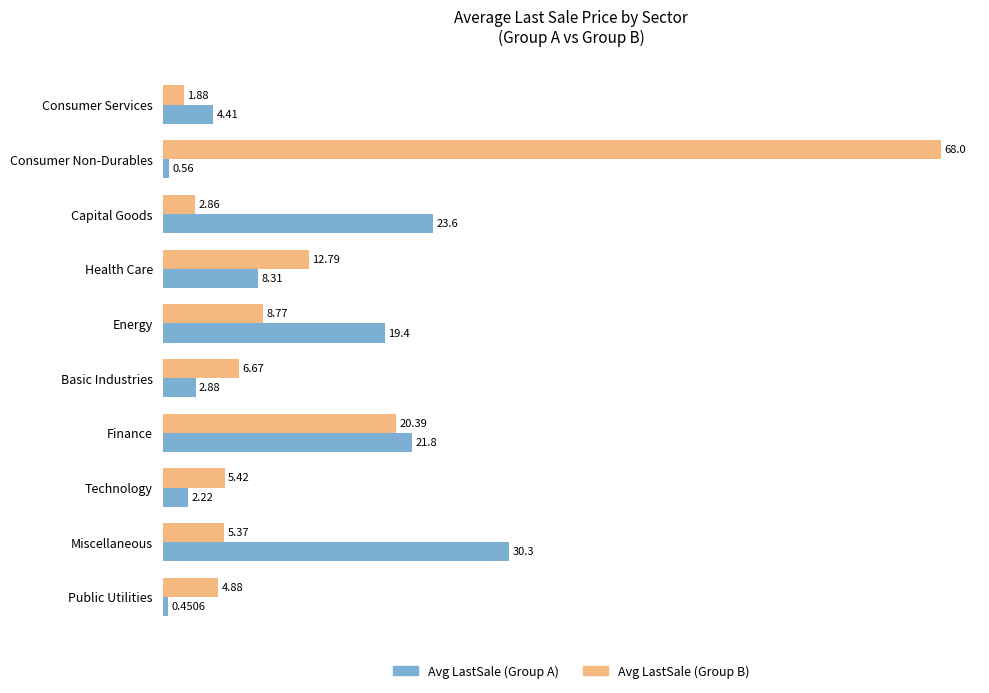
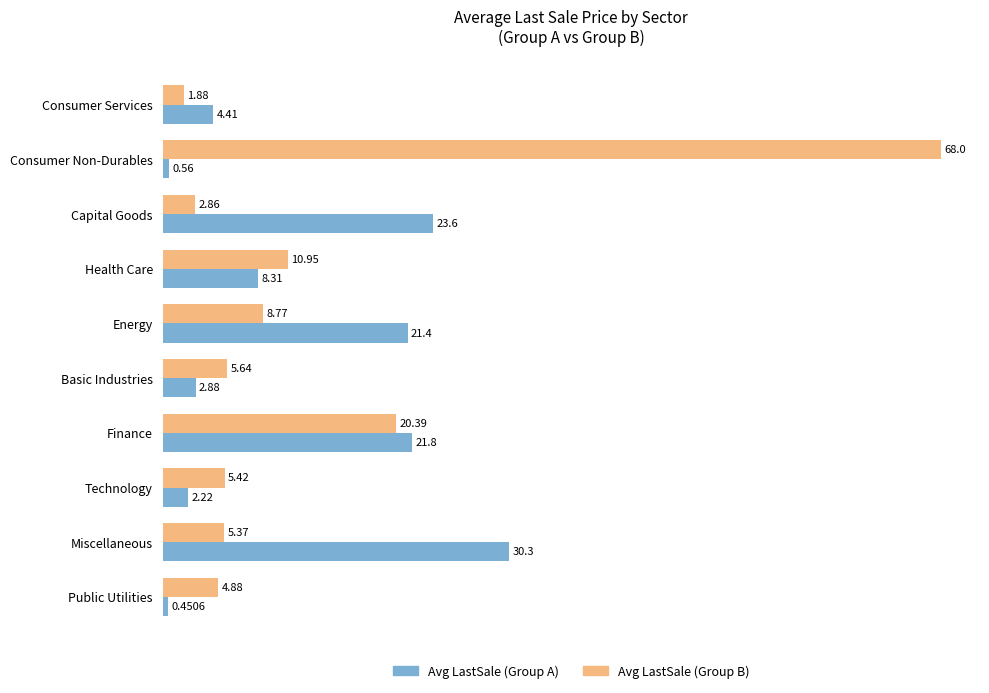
  {
    "Avg LastSale (Group A)": {
      "Consumer Services": 4.41,
      "Consumer Non-Durables": 0.56,
      "Capital Goods": 23.6,
      "Health Care": 8.31,
-     "Energy": 19.4,
+     "Energy": 21.4,
      "Basic Industries": 2.88,
      "Finance": 21.8,
      "Technology": 2.22,
      "Miscellaneous": 30.3,
      "Public Utilities": 0.4506
    },
    "Avg LastSale (Group B)": {
      "Consumer Services": 1.88,
      "Consumer Non-Durables": 68.0,
      "Capital Goods": 2.86,
-     "Health Care": 12.79,
+     "Health Care": 10.95,
      "Energy": 8.77,
-     "Basic Industries": 6.67,
+     "Basic Industries": 5.64,
      "Finance": 20.39,
      "Technology": 5.42,
      "Miscellaneous": 5.37,
      "Public Utilities": 4.88
    }
  }
